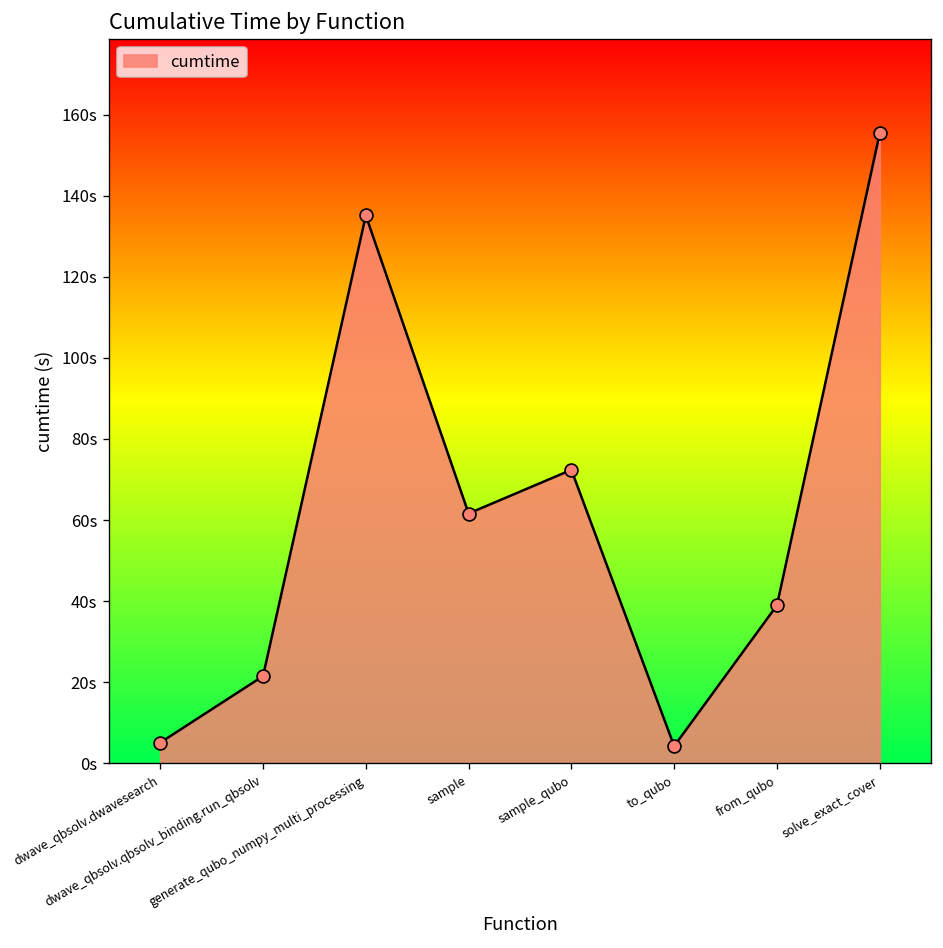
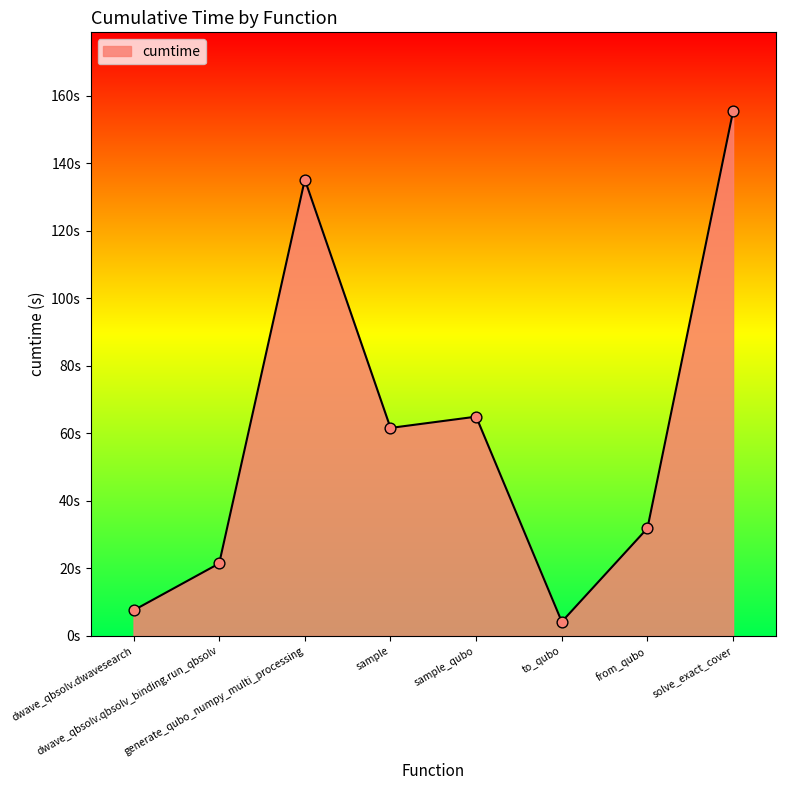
  {
-   "dwave_qbsolv.dwavesearch": "5s",
+   "dwave_qbsolv.dwavesearch": "8s",
    "dwave_qbsolv.qbsolv_binding.run_qbsolv": "21s",
    "generate_qubo_numpy_multi_processing": "135s",
    "sample": "62s",
-   "sample_qubo": "72s",
+   "sample_qubo": "65s",
    "to_qubo": "4s",
-   "from_qubo": "39s",
+   "from_qubo": "32s",
    "solve_exact_cover": "155s"
  }
